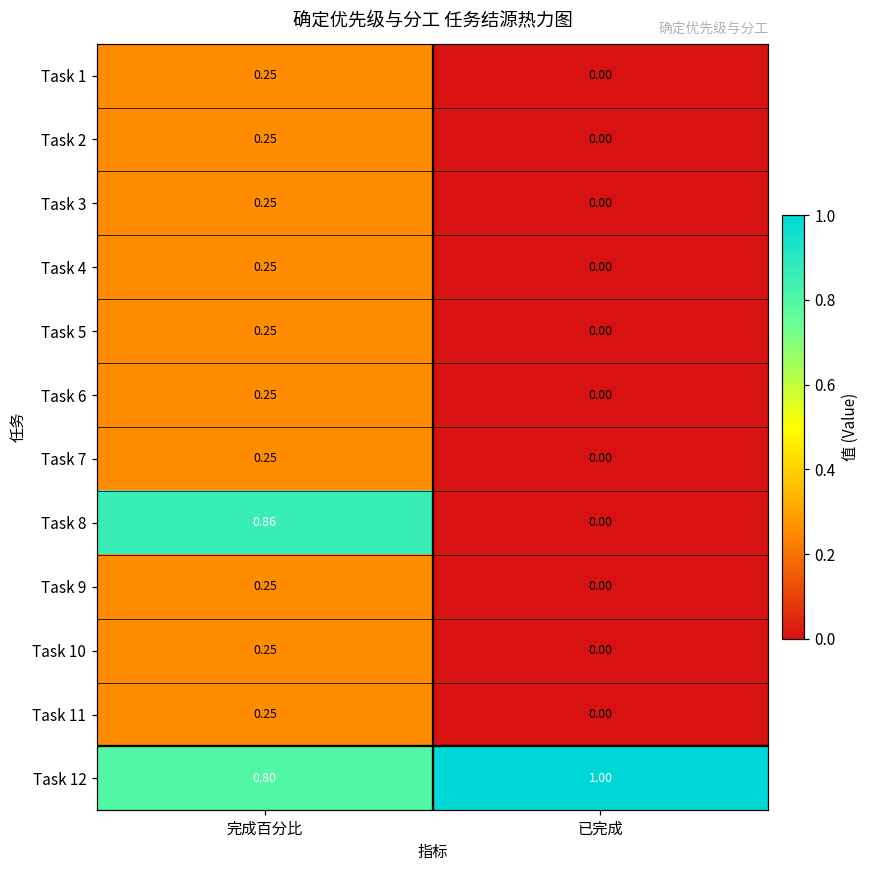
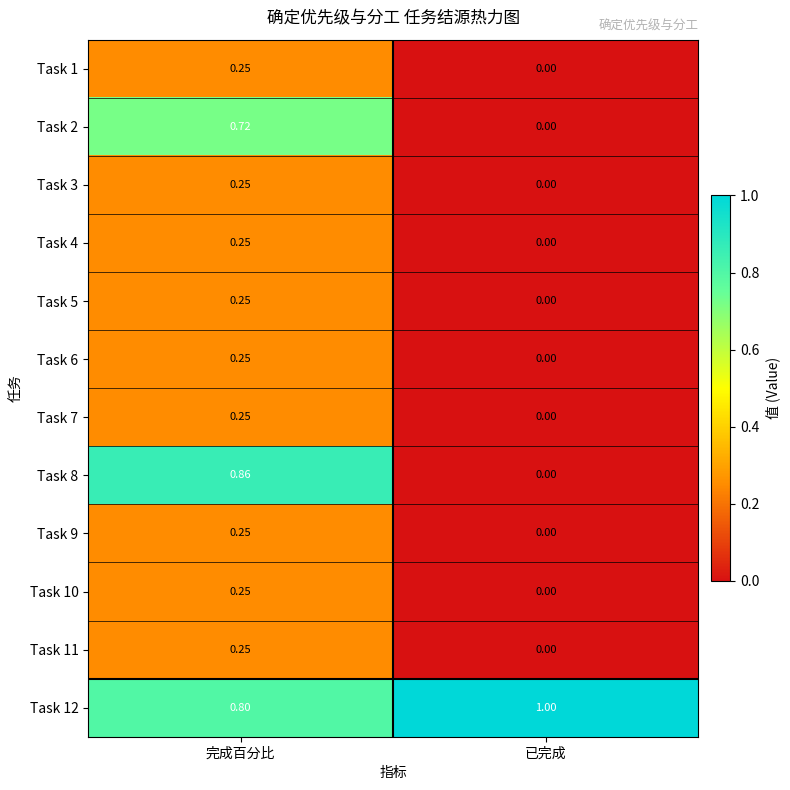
  {
    "Task 1": {
      "完成百分比": 0.25,
      "已完成": 0.00
    },
    "Task 2": {
-     "完成百分比": 0.25,
+     "完成百分比": 0.72,
      "已完成": 0.00
    },
    "Task 3": {
      "完成百分比": 0.25,
      "已完成": 0.00
    },
    "Task 4": {
      "完成百分比": 0.25,
      "已完成": 0.00
    },
    "Task 5": {
      "完成百分比": 0.25,
      "已完成": 0.00
    },
    "Task 6": {
      "完成百分比": 0.25,
      "已完成": 0.00
    },
    "Task 7": {
      "完成百分比": 0.25,
      "已完成": 0.00
    },
    "Task 8": {
      "完成百分比": 0.86,
      "已完成": 0.00
    },
    "Task 9": {
      "完成百分比": 0.25,
      "已完成": 0.00
    },
    "Task 10": {
      "完成百分比": 0.25,
      "已完成": 0.00
    },
    "Task 11": {
      "完成百分比": 0.25,
      "已完成": 0.00
    },
    "Task 12": {
      "完成百分比": 0.80,
      "已完成": 1.00
    }
  }
